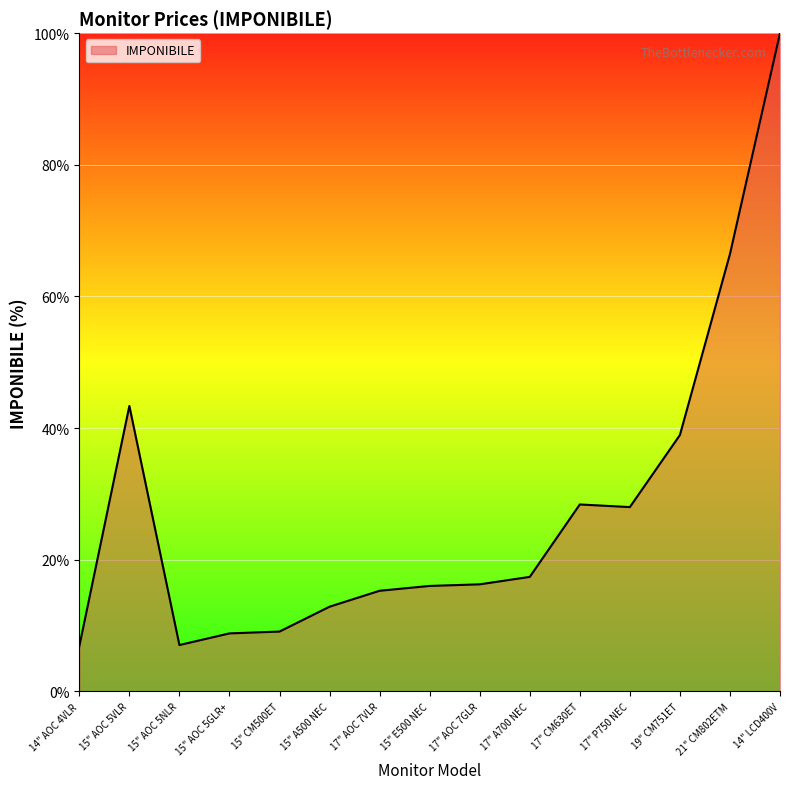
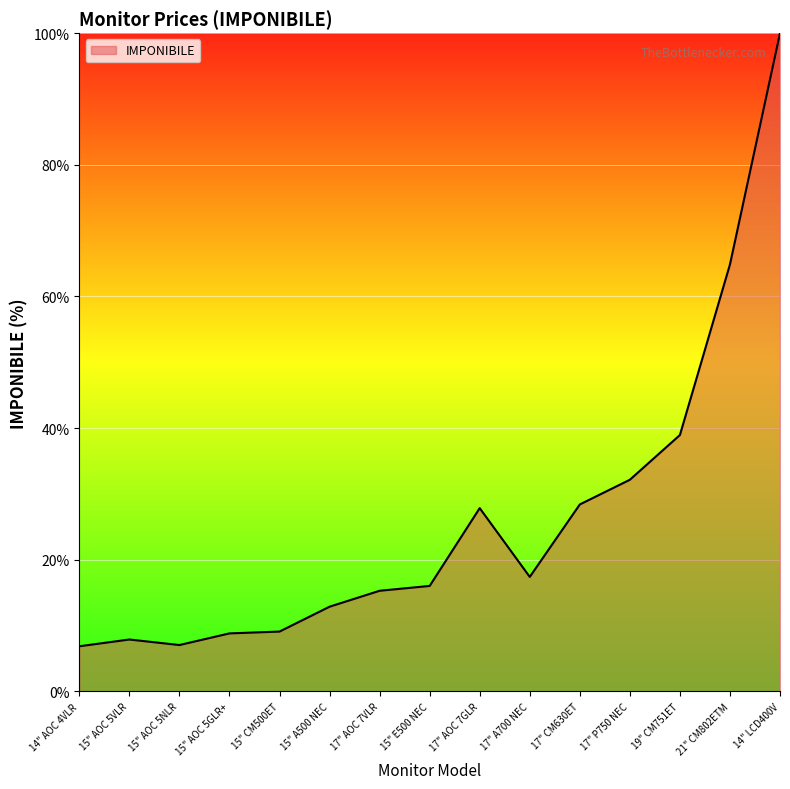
  {
    "14\" AOC 4VLR": "7%",
-   "15\" AOC 5VLR": "43%",
+   "15\" AOC 5VLR": "8%",
    "15\" AOC 5NLR": "7%",
    "15\" AOC 5GLR+": "9%",
    "15\" CM500ET": "9%",
    "15\" A500 NEC": "13%",
    "17\" AOC 7VLR": "15%",
    "15\" E500 NEC": "16%",
-   "17\" AOC 7GLR": "16%",
+   "17\" AOC 7GLR": "28%",
    "17\" A700 NEC": "17%",
    "17\" CM630ET": "28%",
-   "17\" P750 NEC": "28%",
+   "17\" P750 NEC": "32%",
    "19\" CM751ET": "39%",
-   "21\" CM802ETM": "66%",
+   "21\" CM802ETM": "65%",
    "14\" LCD400V": "100%"
  }
